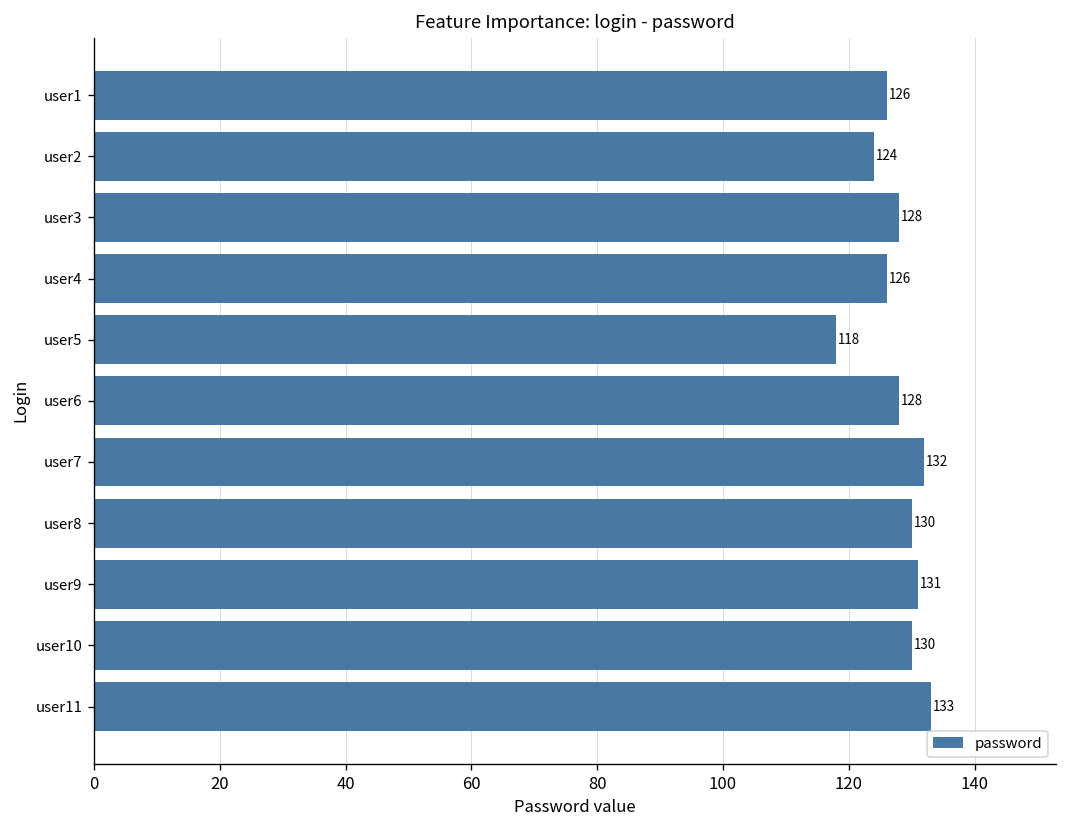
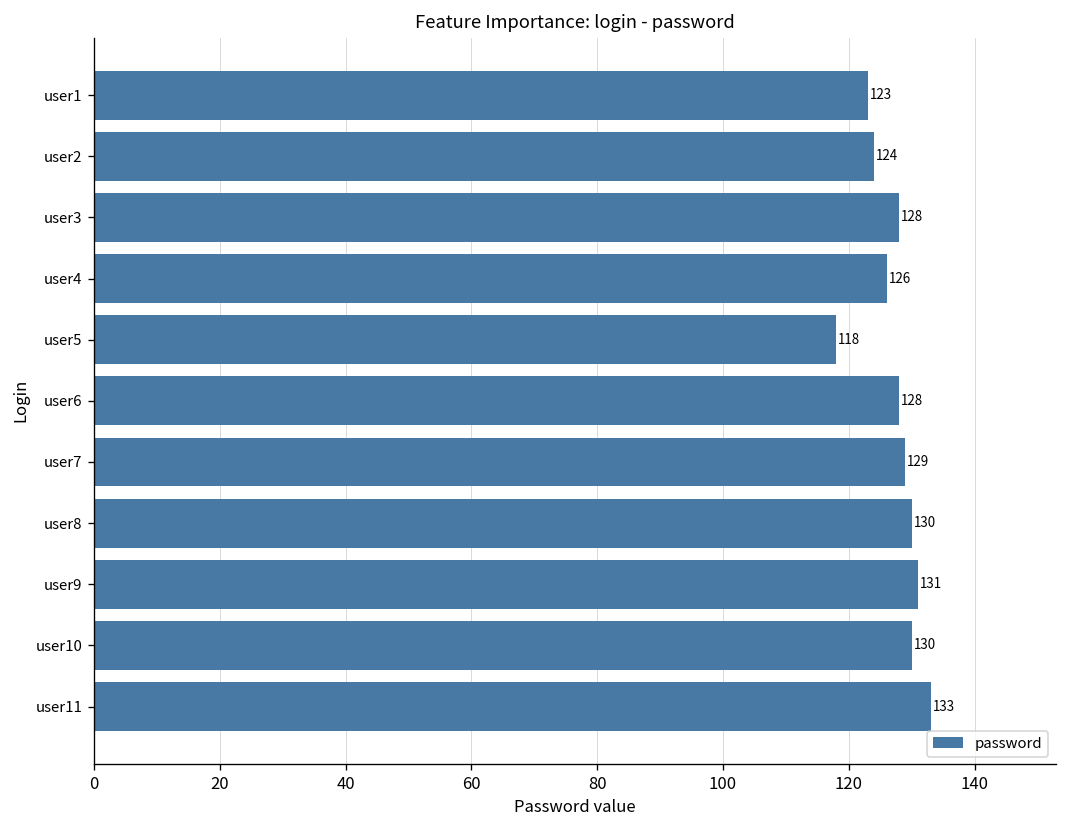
  {
-   "user1": 126,
+   "user1": 123,
    "user2": 124,
    "user3": 128,
    "user4": 126,
    "user5": 118,
    "user6": 128,
-   "user7": 132,
+   "user7": 129,
    "user8": 130,
    "user9": 131,
    "user10": 130,
    "user11": 133
  }
